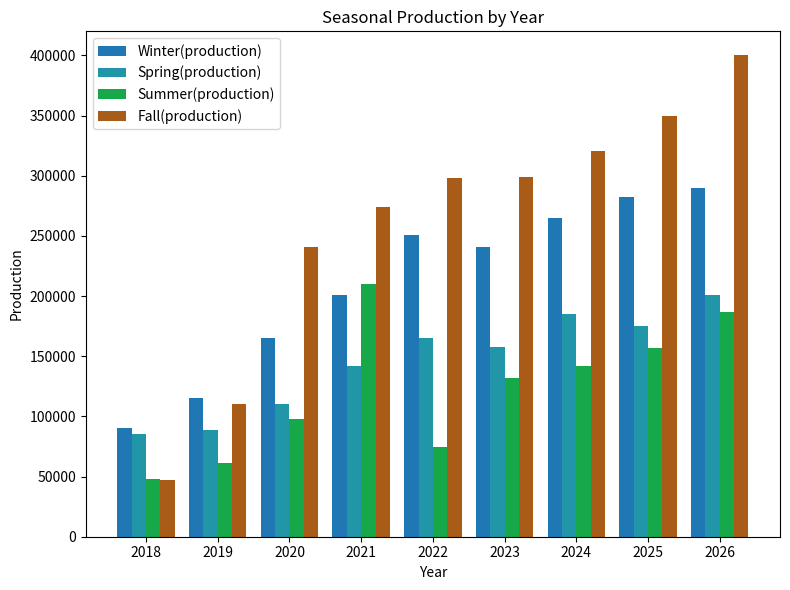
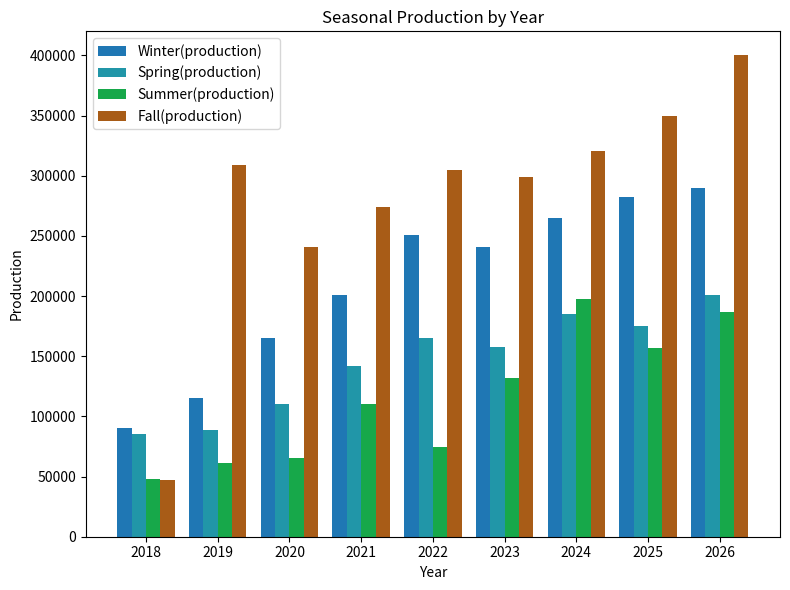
  {
    "Summer(production)": {
      "2018": 48000,
      "2019": 61000,
-     "2020": 98000,
-     "2021": 210000,
+     "2020": 65000,
+     "2021": 110000,
      "2022": 75000,
      "2023": 132000,
-     "2024": 142000,
+     "2024": 198000,
      "2025": 157000,
      "2026": 187000
    },
    "Fall(production)": {
      "2018": 48000,
-     "2019": 110000,
+     "2019": 309000,
      "2020": 241000,
      "2021": 274000,
-     "2022": 298000,
+     "2022": 305000,
      "2023": 299000,
      "2024": 321000,
      "2025": 350000,
      "2026": 400000
    }
  }
